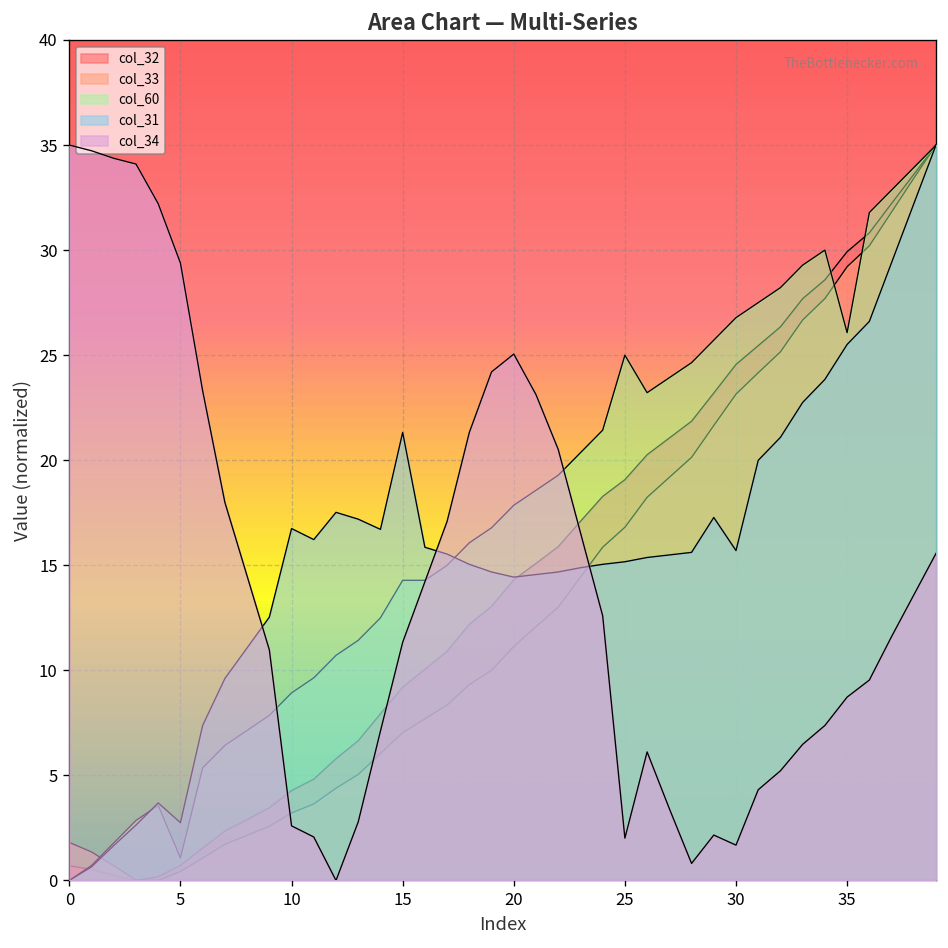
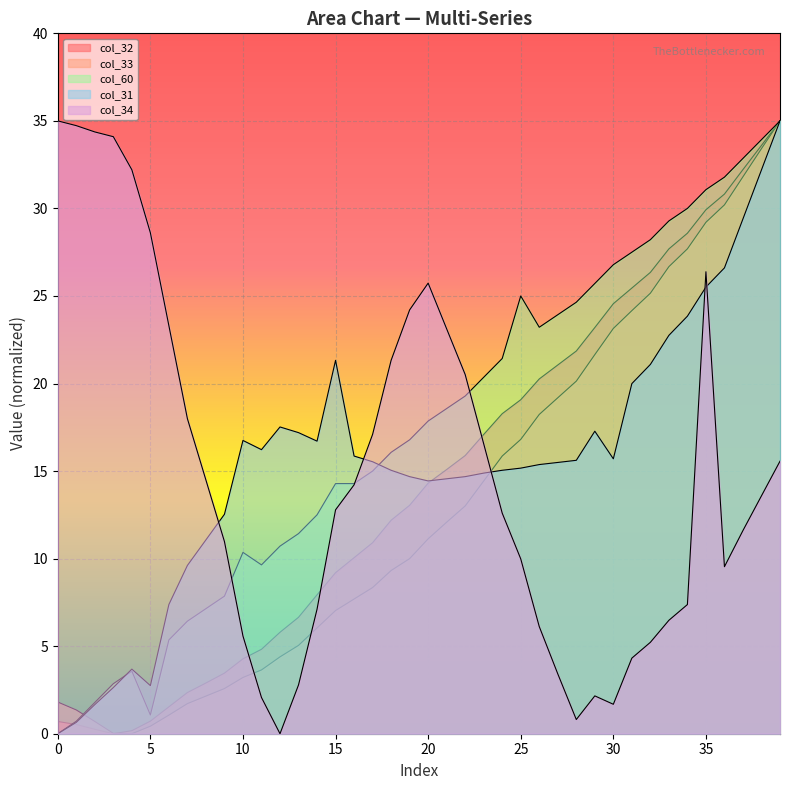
  {
    "col_60": {
      "5": 1.1,
-     "10": 8.9,
+     "10": 10.4,
      "15": 14.3,
      "20": 17.9,
      "25": 25.0,
      "30": 26.8,
-     "35": 26.1
+     "35": 31.1
    },
    "col_31": {
      "5": 2.7,
      "10": 16.7,
      "15": 21.3,
      "25": 15.2,
      "30": 15.7,
      "35": 25.5
    },
    "col_34": {
      "0": 35.0,
-     "5": 29.4,
-     "10": 2.6,
-     "15": 11.3,
-     "20": 25.1,
-     "25": 2.0,
+     "5": 28.6,
+     "10": 5.6,
+     "15": 12.8,
+     "20": 25.7,
+     "25": 10.0,
      "30": 1.7,
-     "35": 8.7
+     "35": 26.4
    }
  }
